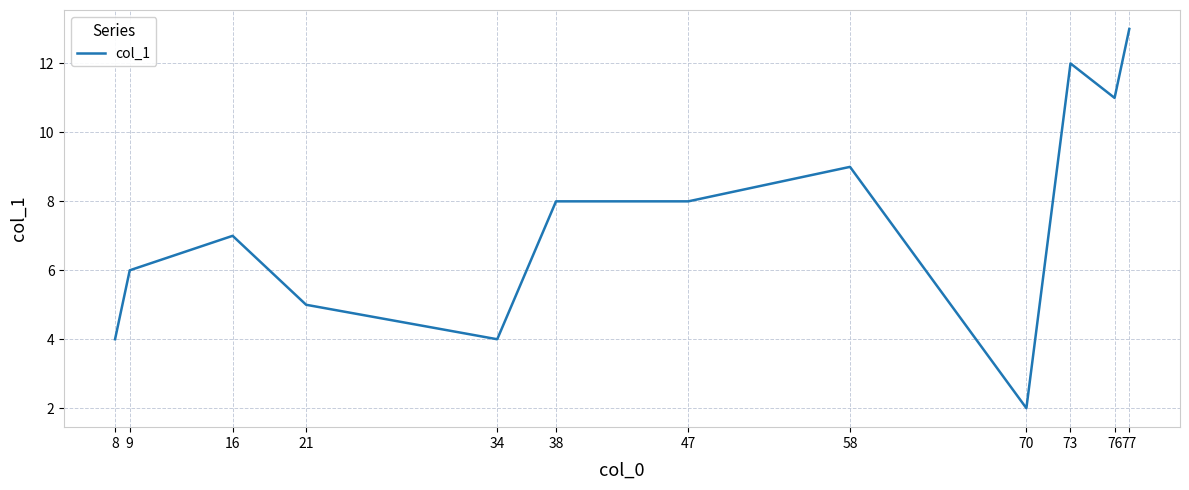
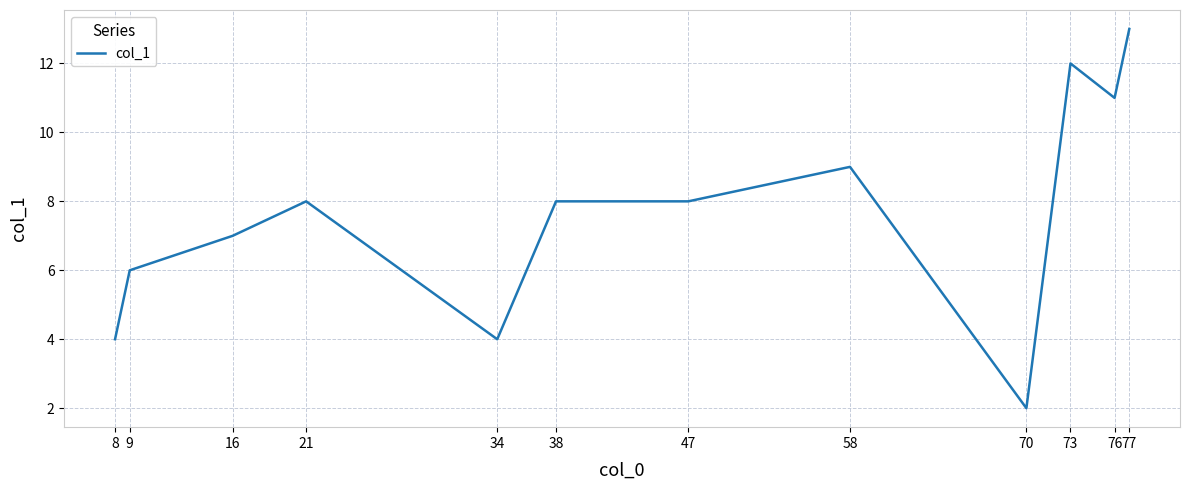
  {
    "8": 4,
    "9": 6,
    "16": 7,
-   "21": 5,
+   "21": 8,
    "34": 4,
    "38": 8,
    "47": 8,
    "58": 9,
    "70": 2,
    "73": 12,
    "76": 11,
    "77": 13
  }
